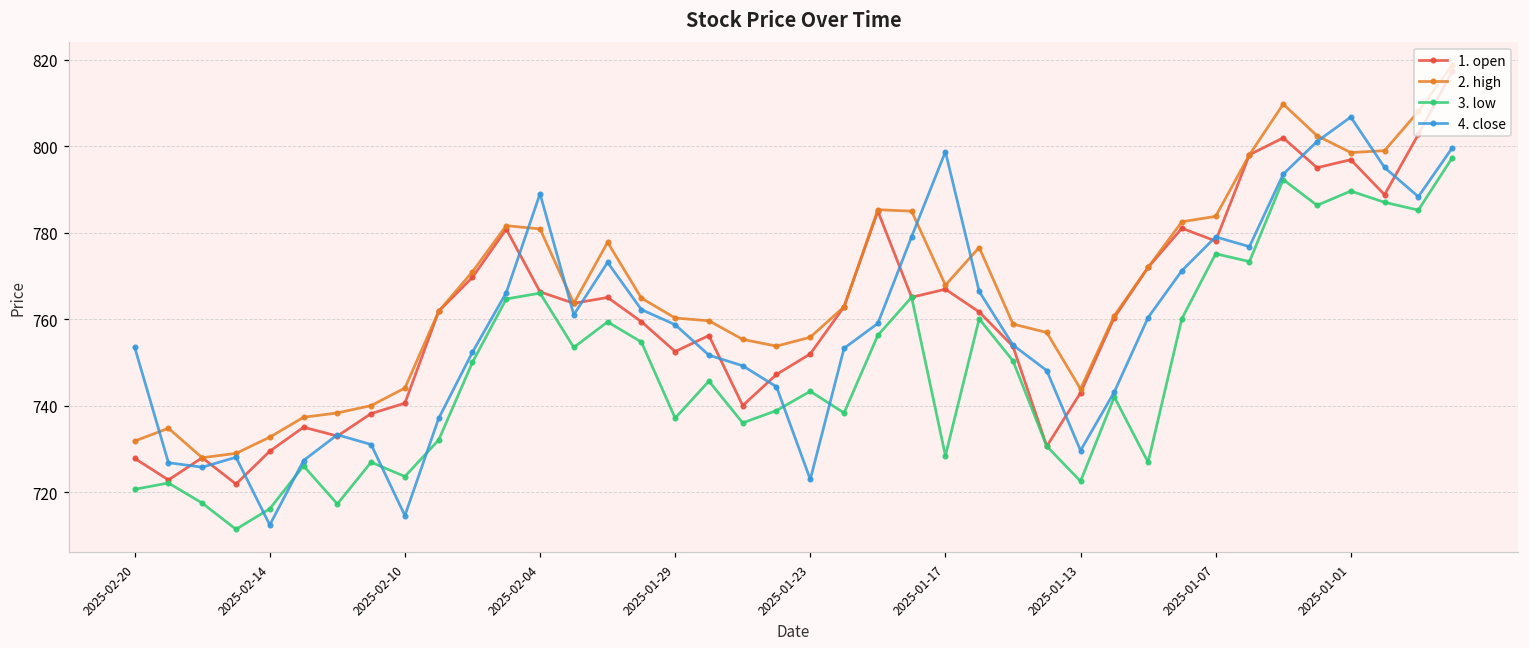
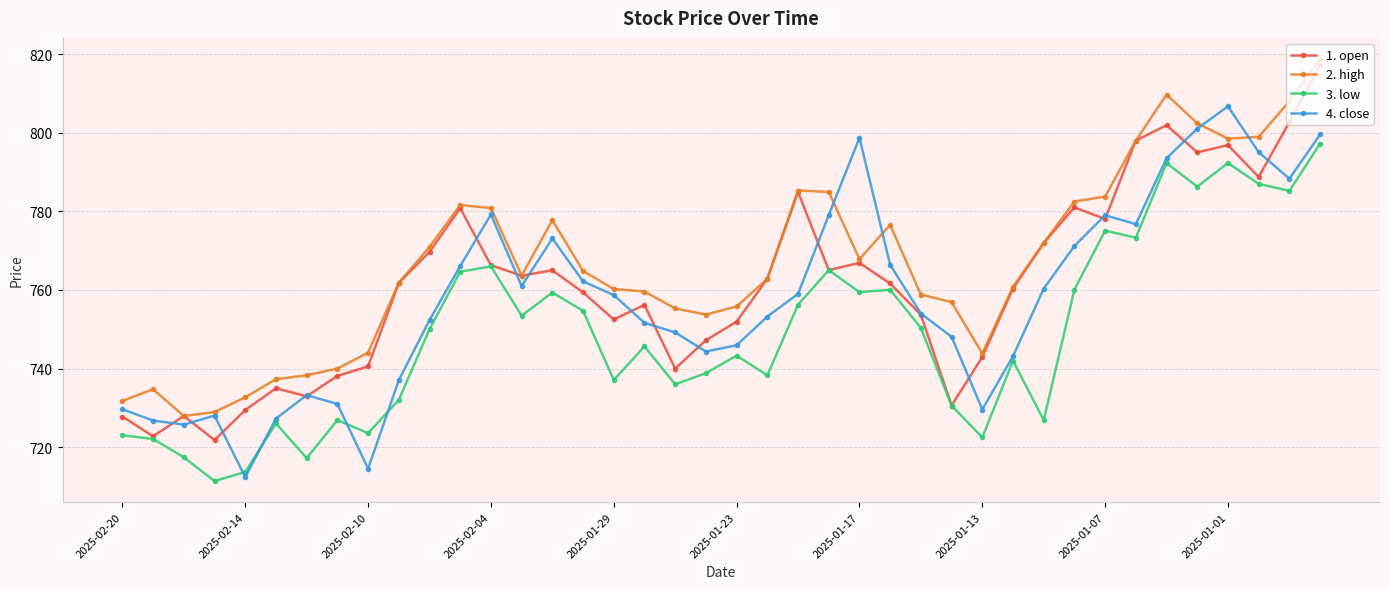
  {
    "3. low": {
-     "2025-02-20": 721,
-     "2025-02-14": 716,
+     "2025-02-20": 723,
+     "2025-02-14": 714,
      "2025-02-10": 724,
      "2025-01-29": 737,
      "2025-01-23": 743,
-     "2025-01-17": 728,
+     "2025-01-17": 759,
      "2025-01-13": 723,
      "2025-01-07": 775,
-     "2025-01-01": 790
+     "2025-01-01": 792
    },
    "4. close": {
-     "2025-02-20": 754,
+     "2025-02-20": 730,
      "2025-02-14": 712,
      "2025-02-10": 715,
-     "2025-02-04": 789,
+     "2025-02-04": 779,
      "2025-01-29": 759,
-     "2025-01-23": 723,
+     "2025-01-23": 746,
      "2025-01-17": 799,
      "2025-01-13": 730,
      "2025-01-07": 779,
      "2025-01-01": 807
    }
  }
